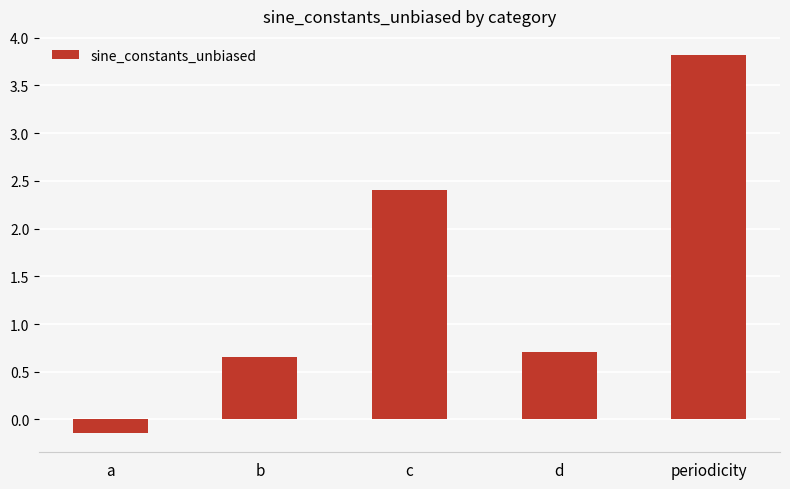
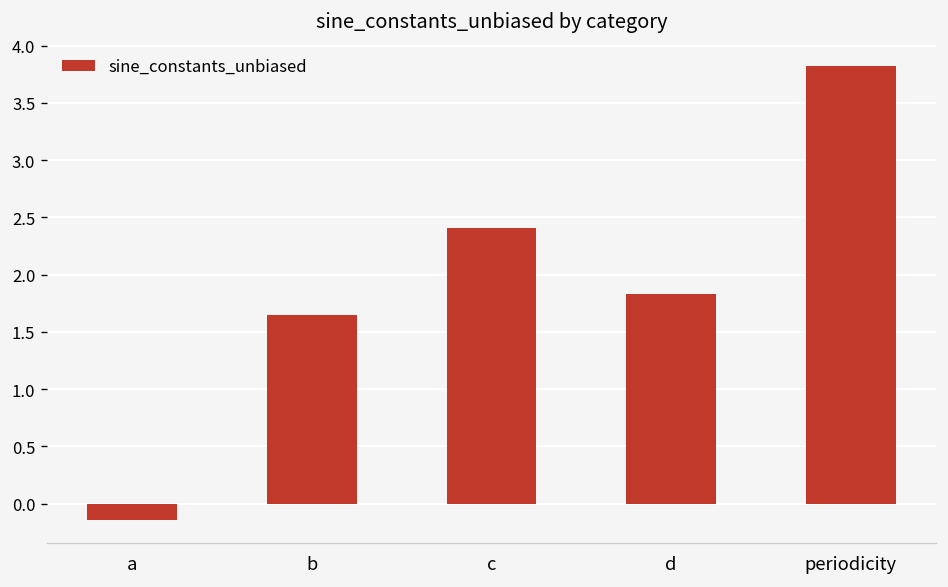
  {
    "a": -0.1,
-   "b": 0.7,
+   "b": 1.6,
    "c": 2.4,
-   "d": 0.7,
+   "d": 1.8,
    "periodicity": 3.8
  }
